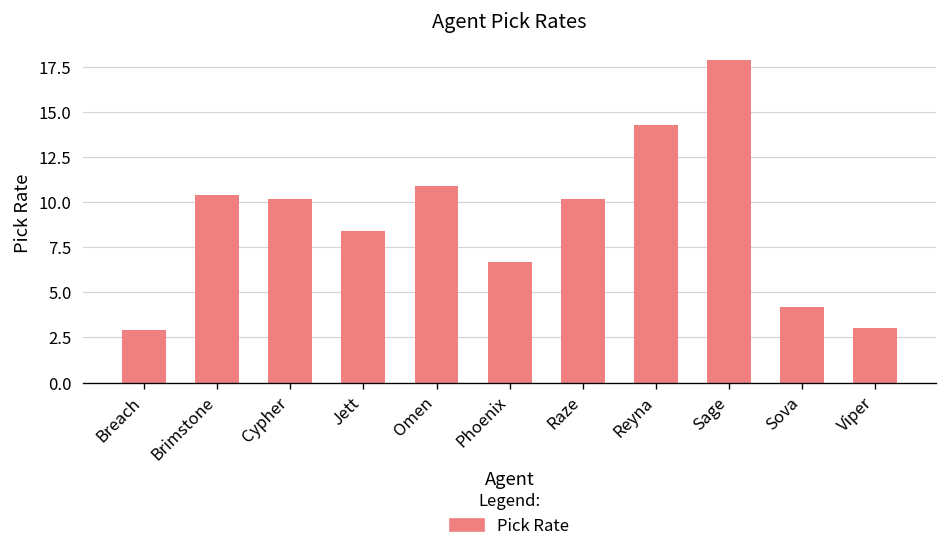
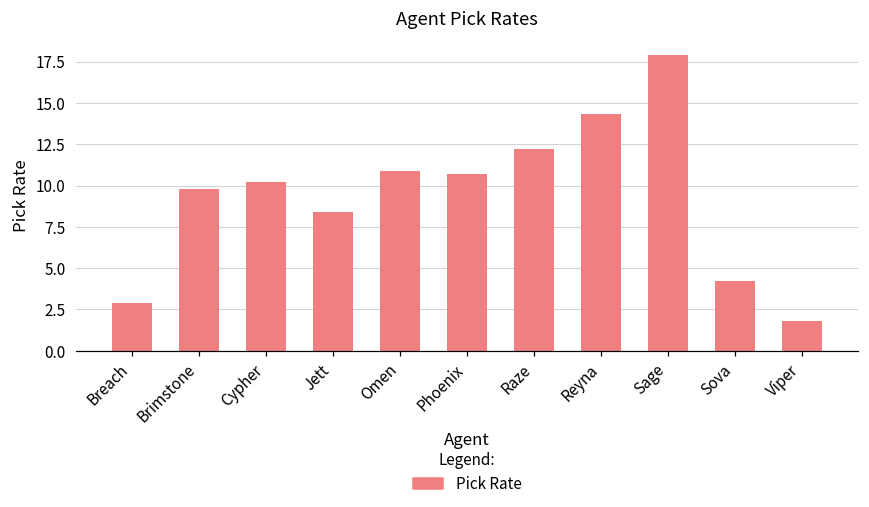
  {
    "Breach": 2.9,
-   "Brimstone": 10.4,
+   "Brimstone": 9.8,
    "Cypher": 10.2,
    "Jett": 8.4,
    "Omen": 10.9,
-   "Phoenix": 6.7,
-   "Raze": 10.2,
+   "Phoenix": 10.7,
+   "Raze": 12.2,
    "Reyna": 14.3,
    "Sage": 17.9,
    "Sova": 4.2,
-   "Viper": 3.0
+   "Viper": 1.8
  }
